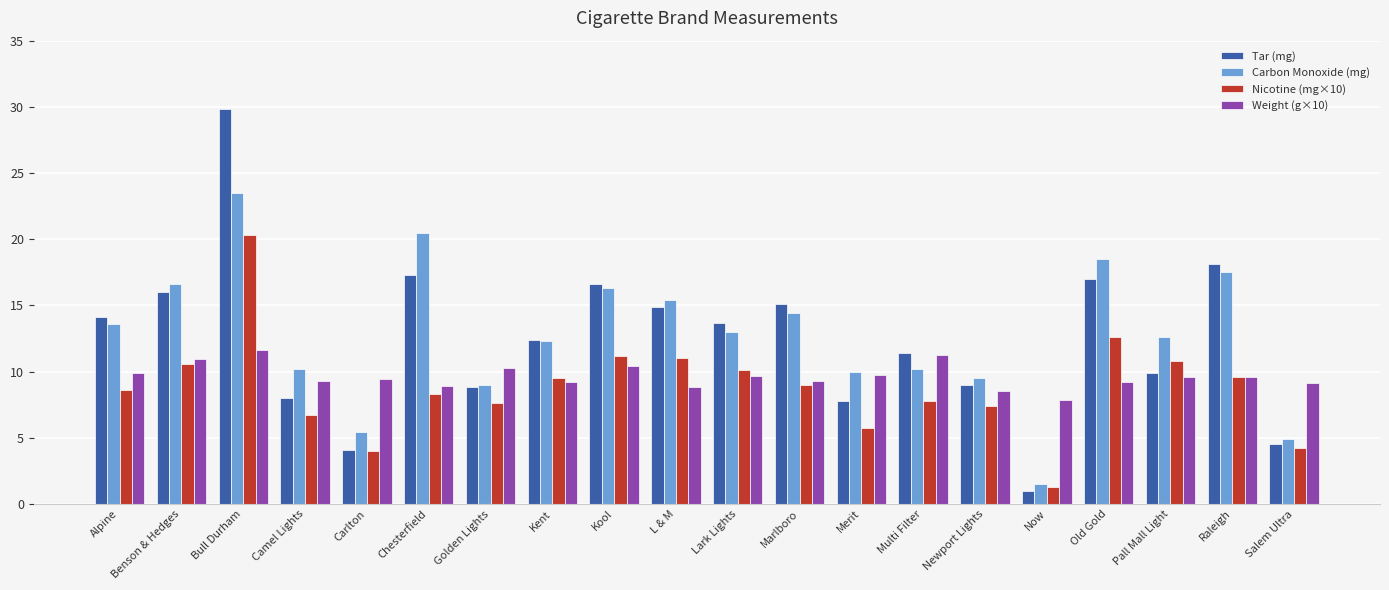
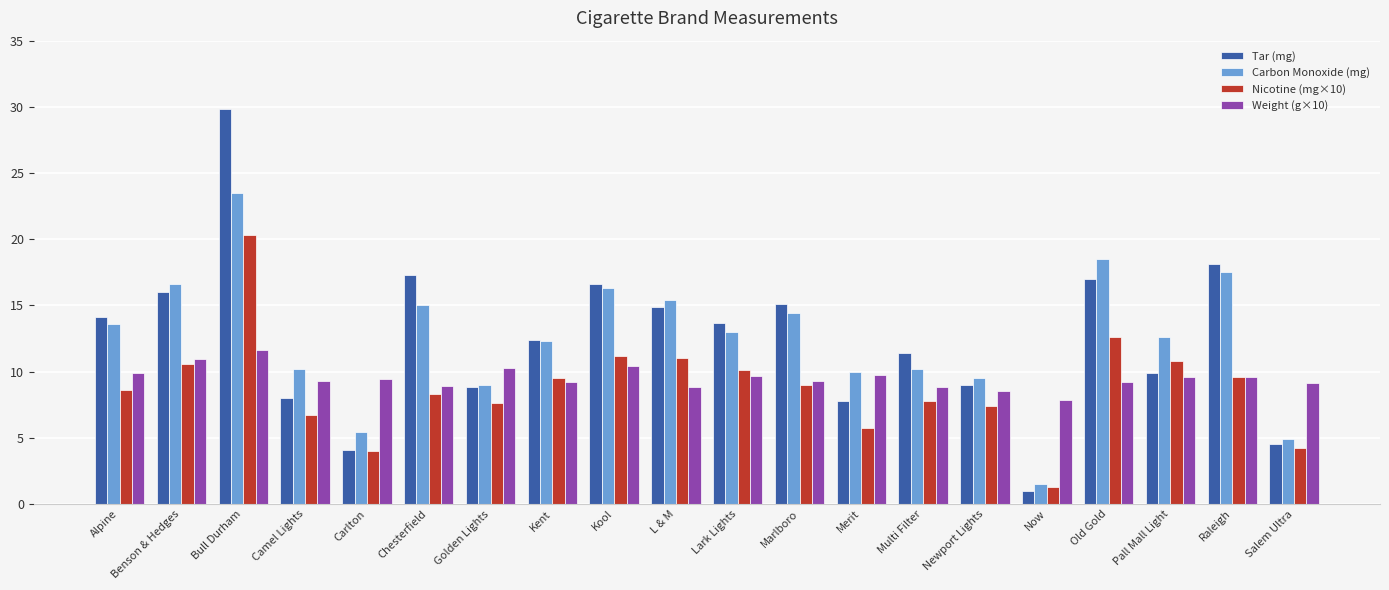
  {
    "Tar (mg)": {
      "Alpine": 14.1,
      "Benson & Hedges": 16.0,
      "Bull Durham": 29.8,
      "Camel Lights": 8.0,
      "Carlton": 4.1,
      "Chesterfield": 17.3,
      "Golden Lights": 8.8,
      "Kent": 12.4,
      "Kool": 16.6,
      "L & M": 14.9,
      "Lark Lights": 13.7,
      "Marlboro": 15.1,
      "Merit": 7.8,
      "Multi Filter": 11.4,
      "Newport Lights": 9.0,
      "Now": 1.0,
      "Old Gold": 17.0,
      "Pall Mall Light": 9.9,
      "Raleigh": 18.1,
      "Salem Ultra": 4.5
    },
    "Carbon Monoxide (mg)": {
      "Alpine": 13.6,
      "Benson & Hedges": 16.6,
      "Bull Durham": 23.5,
      "Camel Lights": 10.2,
      "Carlton": 5.4,
-     "Chesterfield": 20.5,
+     "Chesterfield": 15.0,
      "Golden Lights": 9.0,
      "Kent": 12.3,
      "Kool": 16.3,
      "L & M": 15.4,
      "Lark Lights": 13.0,
      "Marlboro": 14.4,
      "Merit": 10.0,
      "Multi Filter": 10.2,
      "Newport Lights": 9.5,
      "Now": 1.5,
      "Old Gold": 18.5,
      "Pall Mall Light": 12.6,
      "Raleigh": 17.5,
      "Salem Ultra": 4.9
    },
    "Nicotine (mg×10)": {
      "Alpine": 8.6,
      "Benson & Hedges": 10.6,
      "Bull Durham": 20.3,
      "Camel Lights": 6.7,
      "Carlton": 4.0,
      "Chesterfield": 8.3,
      "Golden Lights": 7.6,
      "Kent": 9.5,
      "Kool": 11.2,
      "L & M": 11.0,
      "Lark Lights": 10.1,
      "Marlboro": 9.0,
      "Merit": 5.7,
      "Multi Filter": 7.8,
      "Newport Lights": 7.4,
      "Now": 1.3,
      "Old Gold": 12.6,
      "Pall Mall Light": 10.8,
      "Raleigh": 9.6,
      "Salem Ultra": 4.2
    },
    "Weight (g×10)": {
      "Alpine": 9.9,
      "Benson & Hedges": 10.9,
      "Bull Durham": 11.7,
      "Camel Lights": 9.3,
      "Carlton": 9.5,
      "Chesterfield": 8.9,
      "Golden Lights": 10.3,
      "Kent": 9.2,
      "Kool": 10.4,
      "L & M": 8.9,
      "Lark Lights": 9.6,
      "Marlboro": 9.3,
      "Merit": 9.7,
-     "Multi Filter": 11.2,
+     "Multi Filter": 8.8,
      "Newport Lights": 8.5,
      "Now": 7.9,
      "Old Gold": 9.2,
      "Pall Mall Light": 9.6,
      "Raleigh": 9.6,
      "Salem Ultra": 9.1
    }
  }
